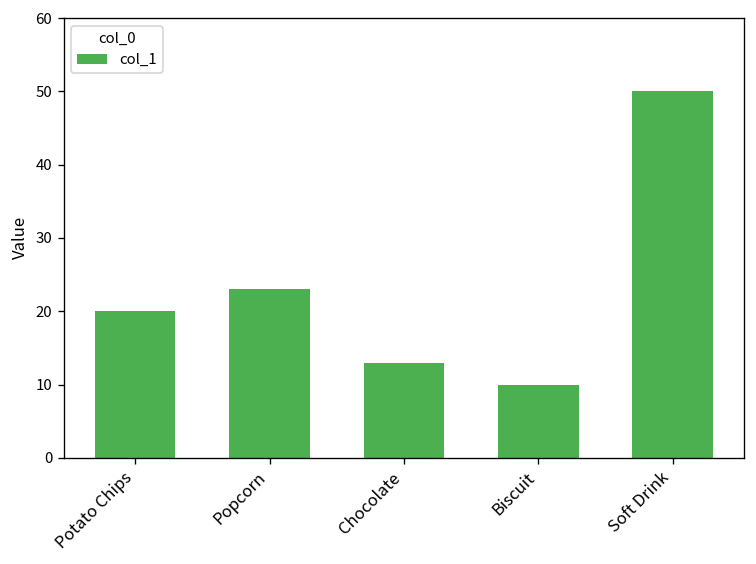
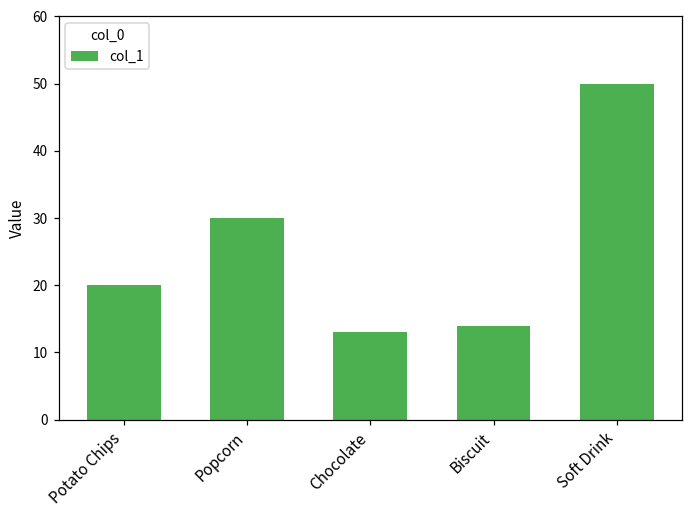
  {
    "Potato Chips": 20,
-   "Popcorn": 23,
+   "Popcorn": 30,
    "Chocolate": 13,
-   "Biscuit": 10,
+   "Biscuit": 14,
    "Soft Drink": 50
  }
